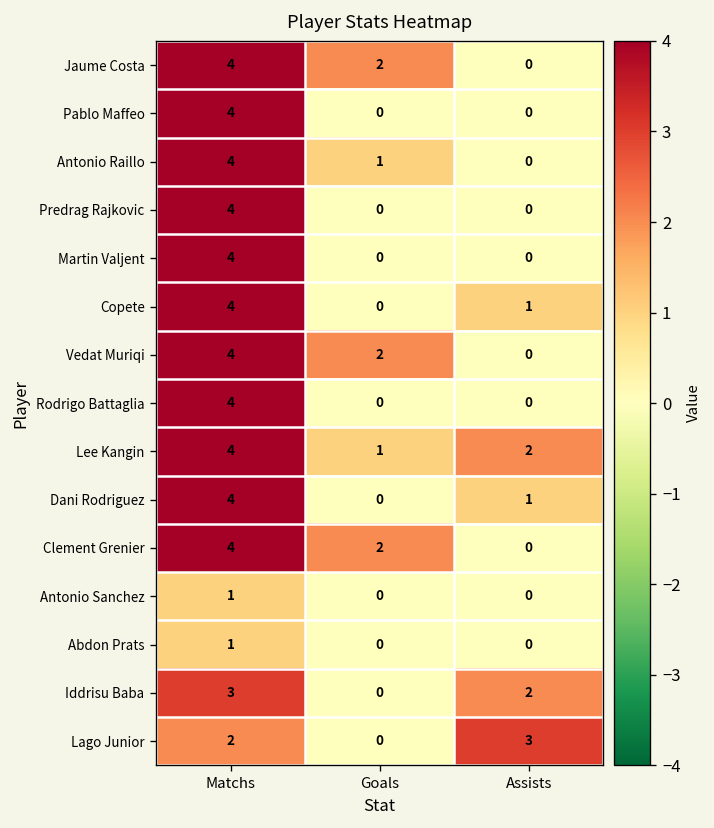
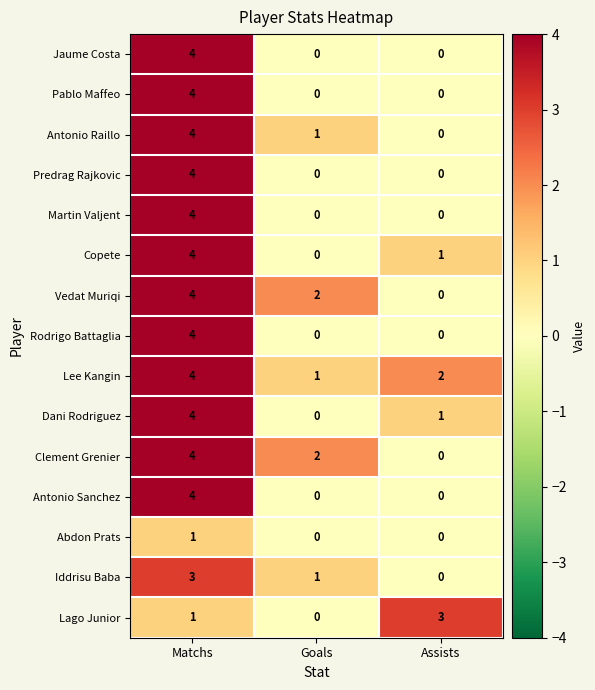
  {
    "Jaume Costa": {
      "Matchs": 4,
-     "Goals": 2,
+     "Goals": 0,
      "Assists": 0
    },
    "Pablo Maffeo": {
      "Matchs": 4,
      "Goals": 0,
      "Assists": 0
    },
    "Antonio Raillo": {
      "Matchs": 4,
      "Goals": 1,
      "Assists": 0
    },
    "Predrag Rajkovic": {
      "Matchs": 4,
      "Goals": 0,
      "Assists": 0
    },
    "Martin Valjent": {
      "Matchs": 4,
      "Goals": 0,
      "Assists": 0
    },
    "Copete": {
      "Matchs": 4,
      "Goals": 0,
      "Assists": 1
    },
    "Vedat Muriqi": {
      "Matchs": 4,
      "Goals": 2,
      "Assists": 0
    },
    "Rodrigo Battaglia": {
      "Matchs": 4,
      "Goals": 0,
      "Assists": 0
    },
    "Lee Kangin": {
      "Matchs": 4,
      "Goals": 1,
      "Assists": 2
    },
    "Dani Rodriguez": {
      "Matchs": 4,
      "Goals": 0,
      "Assists": 1
    },
    "Clement Grenier": {
      "Matchs": 4,
      "Goals": 2,
      "Assists": 0
    },
    "Antonio Sanchez": {
-     "Matchs": 1,
+     "Matchs": 4,
      "Goals": 0,
      "Assists": 0
    },
    "Abdon Prats": {
      "Matchs": 1,
      "Goals": 0,
      "Assists": 0
    },
    "Iddrisu Baba": {
      "Matchs": 3,
-     "Goals": 0,
-     "Assists": 2
+     "Goals": 1,
+     "Assists": 0
    },
    "Lago Junior": {
-     "Matchs": 2,
+     "Matchs": 1,
      "Goals": 0,
      "Assists": 3
    }
  }
